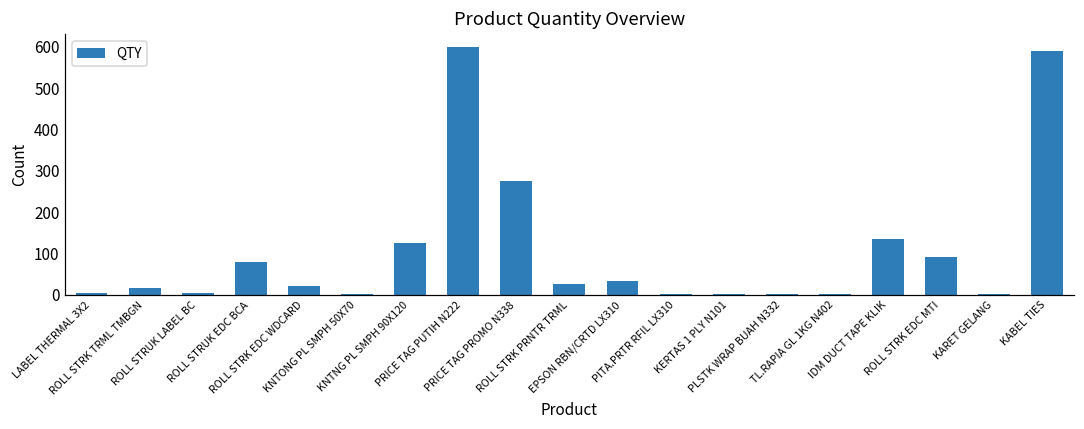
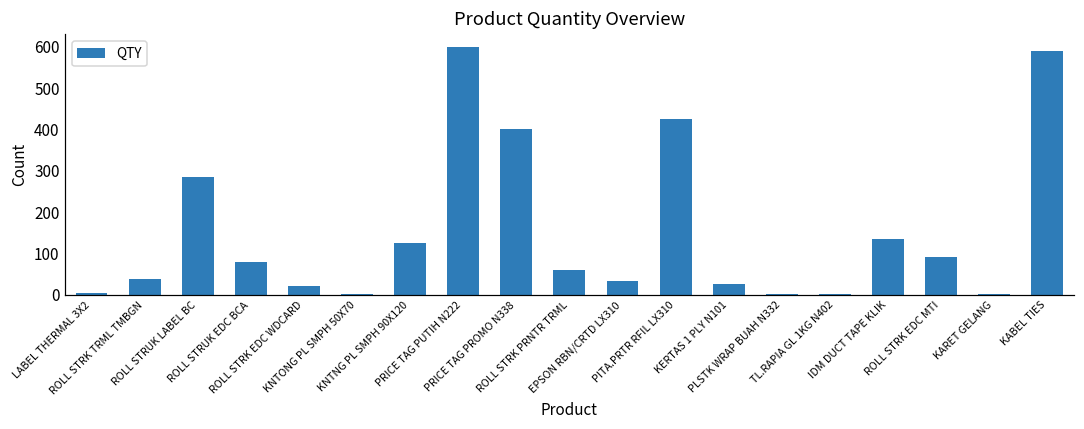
  {
-   "ROLL STRK TRML TMBGN": 20,
-   "ROLL STRUK LABEL BC": 0,
+   "ROLL STRK TRML TMBGN": 40,
+   "ROLL STRUK LABEL BC": 290,
    "ROLL STRUK EDC BCA": 80,
    "ROLL STRK EDC WDCARD": 20,
    "KNTNG PL SMPH 90X120": 130,
    "PRICE TAG PUTIH N222": 600,
-   "PRICE TAG PROMO N338": 270,
-   "ROLL STRK PRNTR TRML": 30,
+   "PRICE TAG PROMO N338": 400,
+   "ROLL STRK PRNTR TRML": 60,
    "EPSON RBN/CRTD LX310": 30,
-   "PITA.PRTR RFIL LX310": 0,
-   "KERTAS 1 PLY N101": 0,
+   "PITA.PRTR RFIL LX310": 430,
+   "KERTAS 1 PLY N101": 30,
    "IDM DUCT TAPE KLIK": 130,
    "ROLL STRK EDC MTI": 90,
    "KABEL TIES": 590
  }
